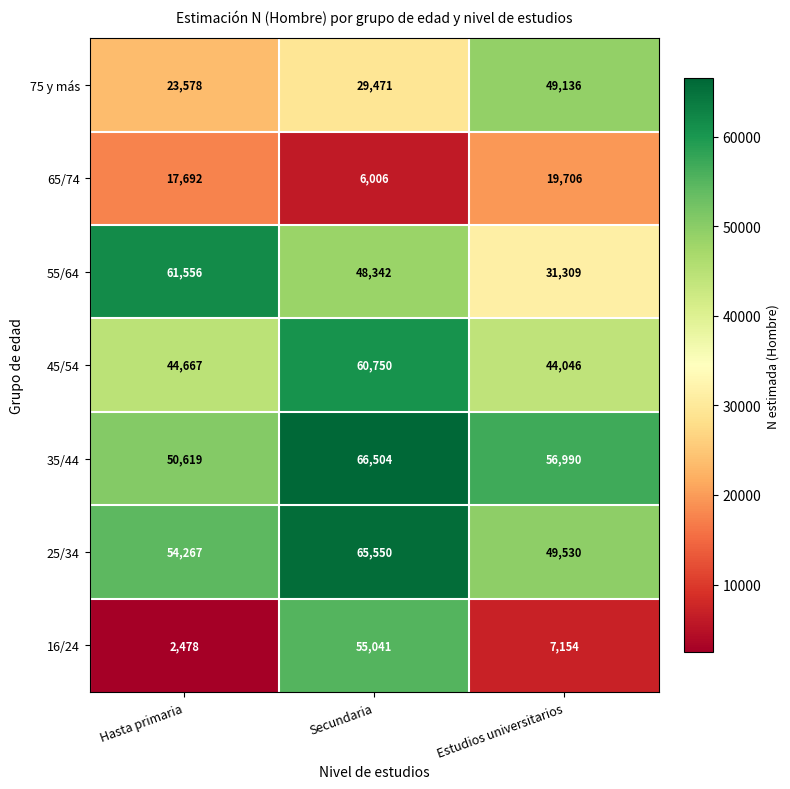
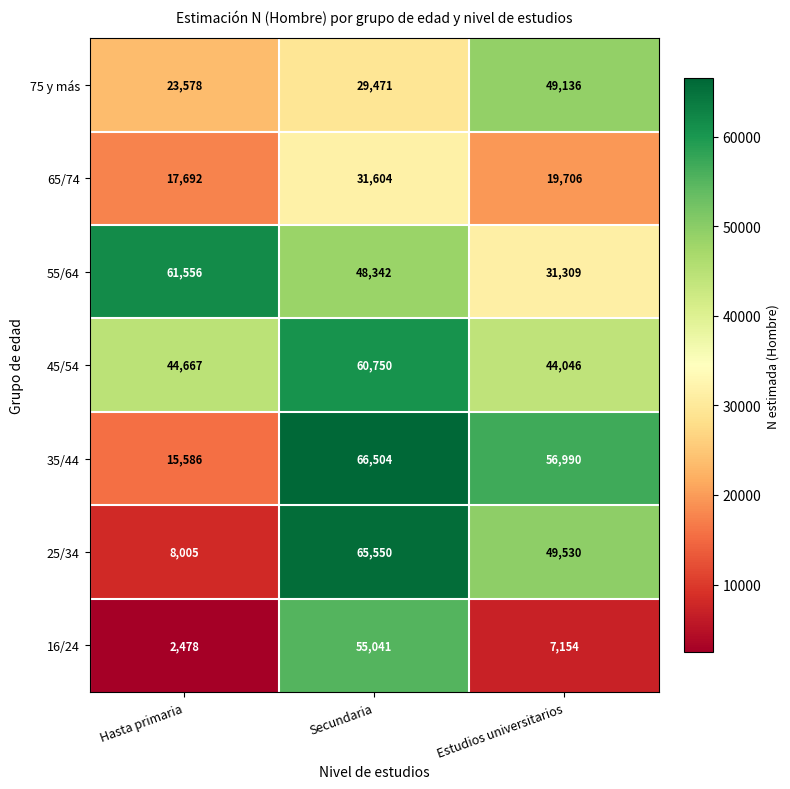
  {
    "75 y más": {
      "Hasta primaria": "23,578",
      "Secundaria": "29,471",
      "Estudios universitarios": "49,136"
    },
    "65/74": {
      "Hasta primaria": "17,692",
-     "Secundaria": "6,006",
+     "Secundaria": "31,604",
      "Estudios universitarios": "19,706"
    },
    "55/64": {
      "Hasta primaria": "61,556",
      "Secundaria": "48,342",
      "Estudios universitarios": "31,309"
    },
    "45/54": {
      "Hasta primaria": "44,667",
      "Secundaria": "60,750",
      "Estudios universitarios": "44,046"
    },
    "35/44": {
-     "Hasta primaria": "50,619",
+     "Hasta primaria": "15,586",
      "Secundaria": "66,504",
      "Estudios universitarios": "56,990"
    },
    "25/34": {
-     "Hasta primaria": "54,267",
+     "Hasta primaria": "8,005",
      "Secundaria": "65,550",
      "Estudios universitarios": "49,530"
    },
    "16/24": {
      "Hasta primaria": "2,478",
      "Secundaria": "55,041",
      "Estudios universitarios": "7,154"
    }
  }
